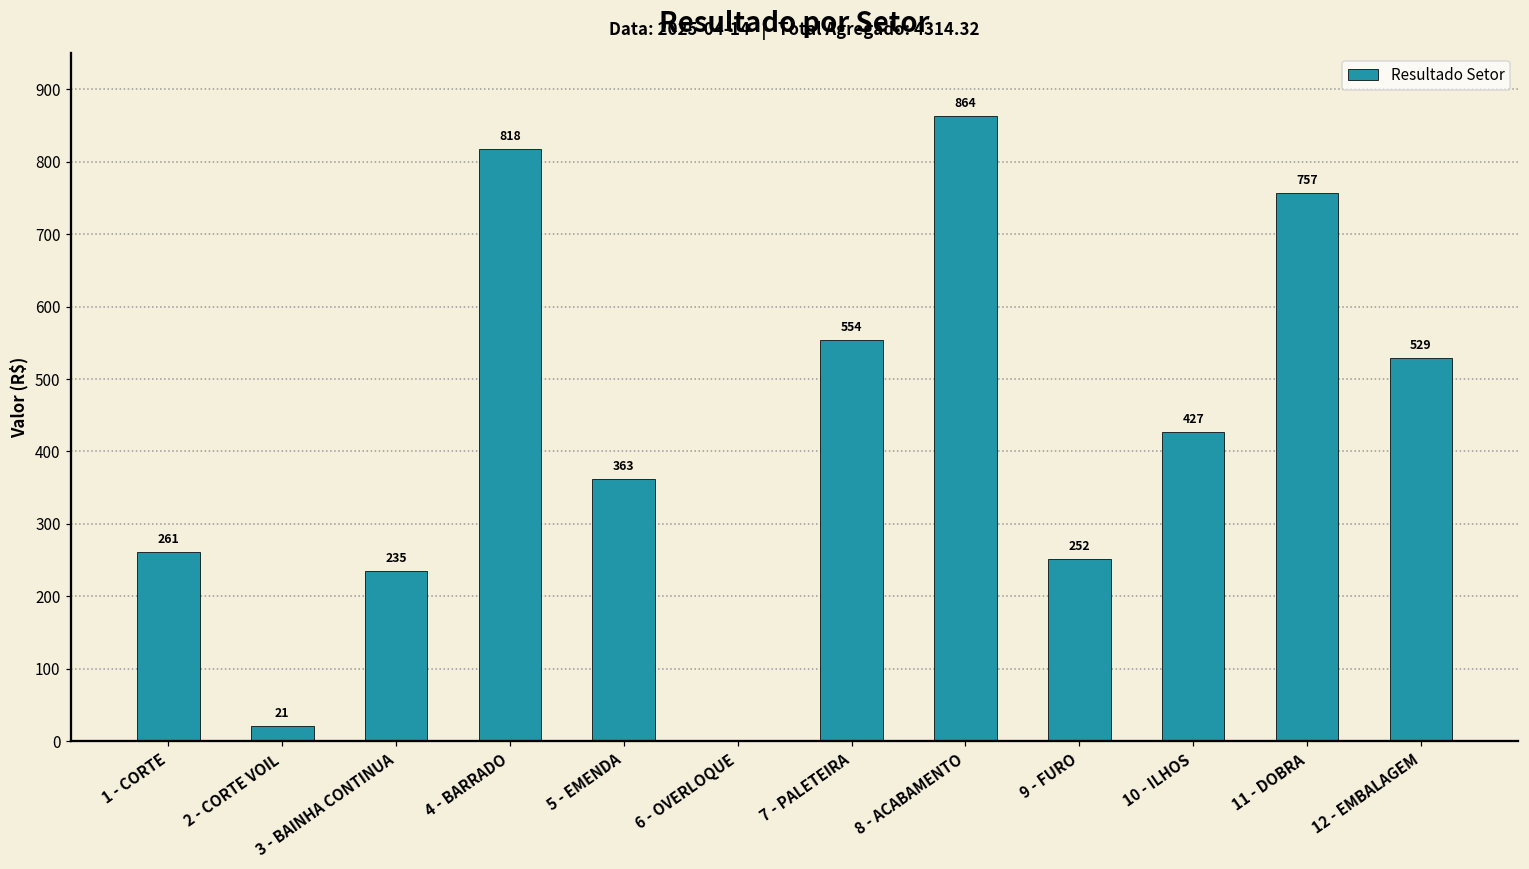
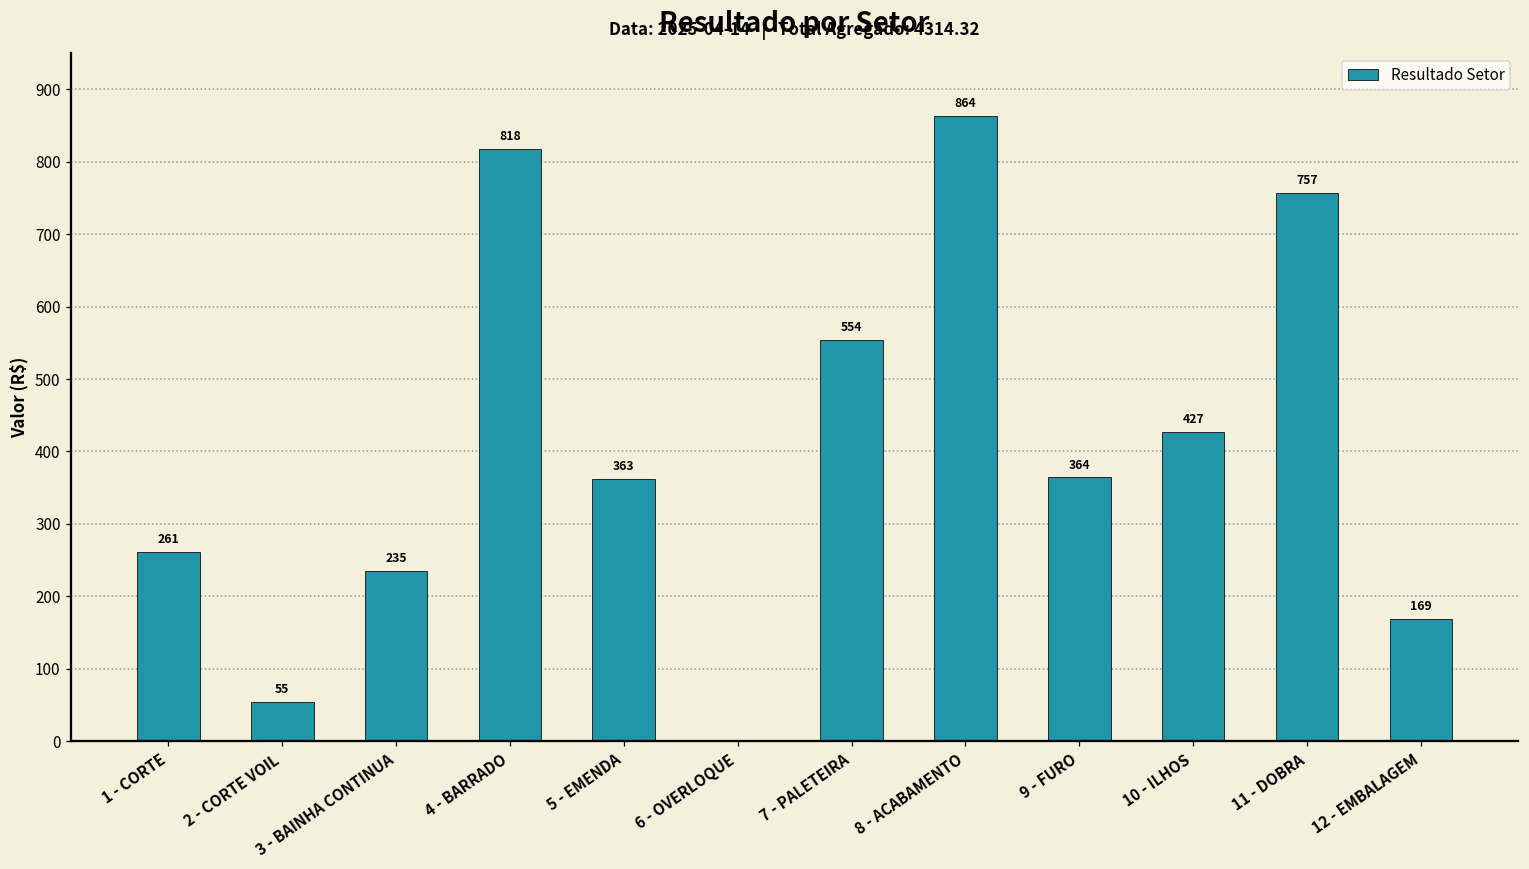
  {
    "1 - CORTE": 261,
-   "2 - CORTE VOIL": 21,
+   "2 - CORTE VOIL": 55,
    "3 - BAINHA CONTINUA": 235,
    "4 - BARRADO": 818,
    "5 - EMENDA": 363,
    "7 - PALETEIRA": 554,
    "8 - ACABAMENTO": 864,
-   "9 - FURO": 252,
+   "9 - FURO": 364,
    "10 - ILHOS": 427,
    "11 - DOBRA": 757,
-   "12 - EMBALAGEM": 529
+   "12 - EMBALAGEM": 169
  }
